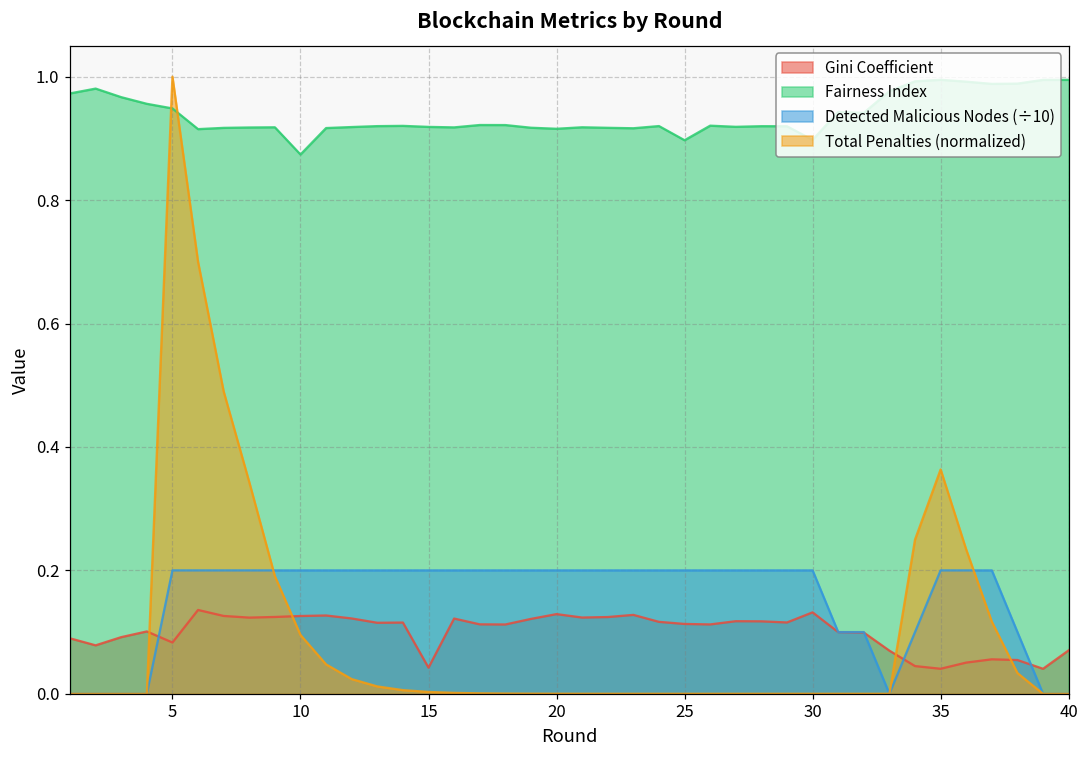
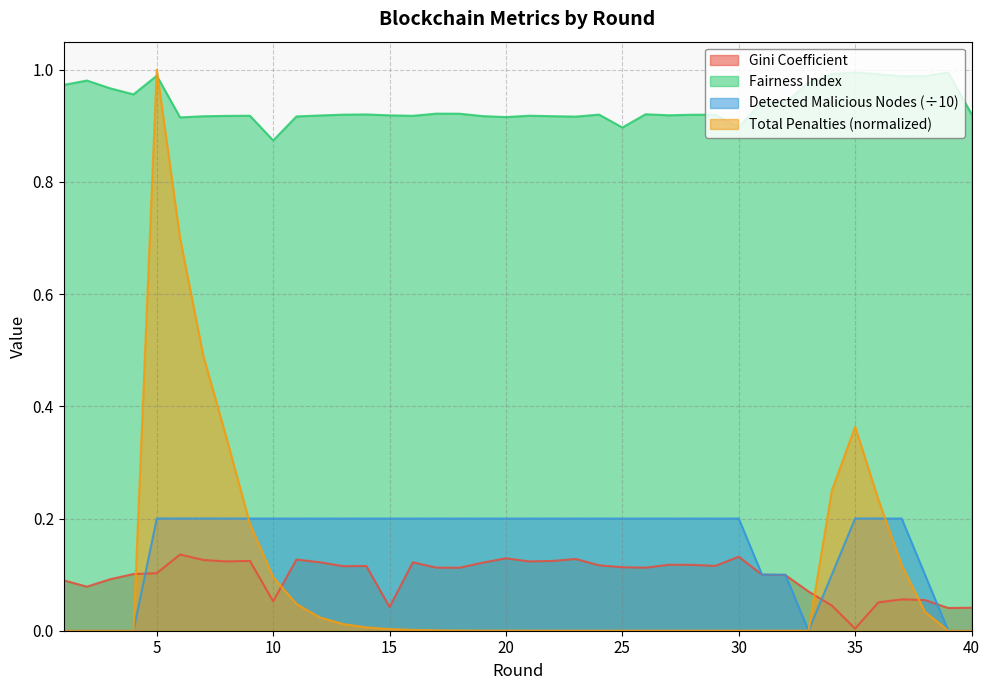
  {
    "Gini Coefficient": {
-     "5": 0.08,
-     "10": 0.13,
+     "5": 0.10,
+     "10": 0.05,
      "15": 0.04,
      "20": 0.13,
      "25": 0.11,
      "30": 0.13,
-     "35": 0.04,
-     "40": 0.07
+     "35": 0.00,
+     "40": 0.04
    },
    "Fairness Index": {
-     "5": 0.95,
+     "5": 0.99,
      "10": 0.87,
      "15": 0.92,
      "20": 0.92,
      "25": 0.90,
-     "40": 0.99
+     "40": 0.92
    },
    "Detected Malicious Nodes (÷10)": {
      "5": 0.20,
      "10": 0.20,
      "15": 0.20,
      "20": 0.20,
      "25": 0.20,
      "30": 0.20,
      "35": 0.20
    },
    "Total Penalties (normalized)": {
      "5": 1.00,
      "10": 0.10,
      "15": 0.00,
      "20": 0.00,
      "25": 0.00,
      "30": 0.00,
      "35": 0.36
    }
  }
